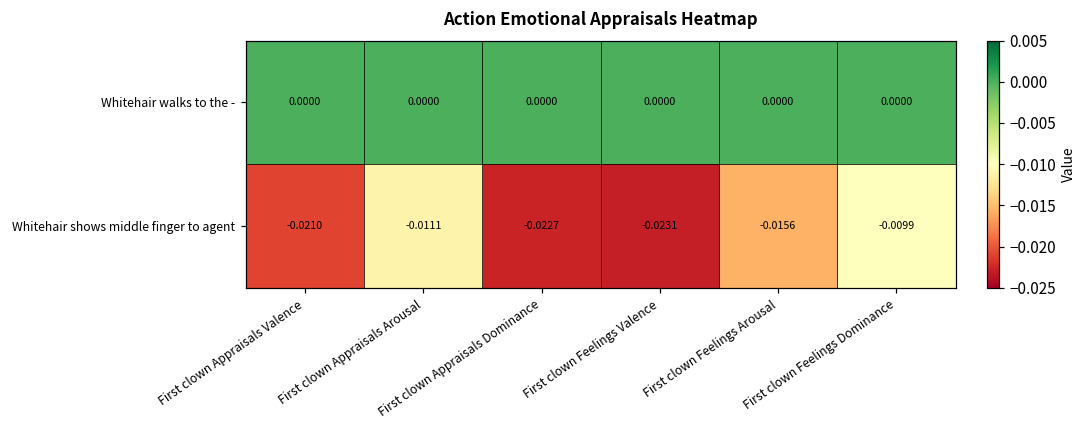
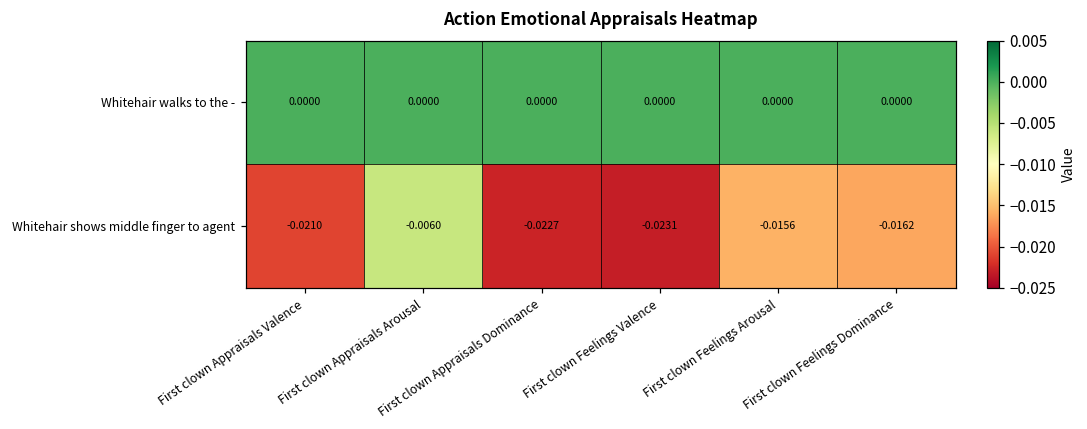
  {
    "Whitehair walks to the -": {
      "First clown Appraisals Valence": 0.0000,
      "First clown Appraisals Arousal": 0.0000,
      "First clown Appraisals Dominance": 0.0000,
      "First clown Feelings Valence": 0.0000,
      "First clown Feelings Arousal": 0.0000,
      "First clown Feelings Dominance": 0.0000
    },
    "Whitehair shows middle finger to agent": {
      "First clown Appraisals Valence": -0.0210,
-     "First clown Appraisals Arousal": -0.0111,
+     "First clown Appraisals Arousal": -0.0060,
      "First clown Appraisals Dominance": -0.0227,
      "First clown Feelings Valence": -0.0231,
      "First clown Feelings Arousal": -0.0156,
-     "First clown Feelings Dominance": -0.0099
+     "First clown Feelings Dominance": -0.0162
    }
  }
